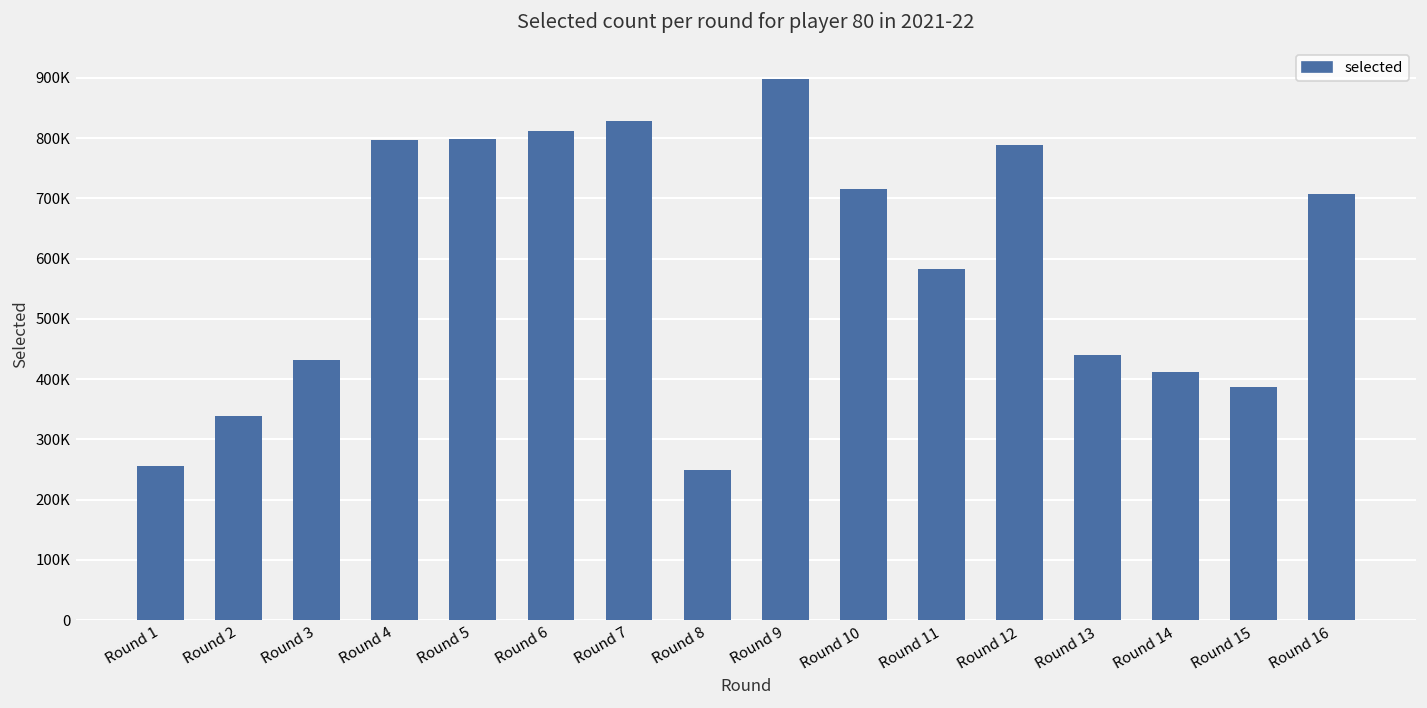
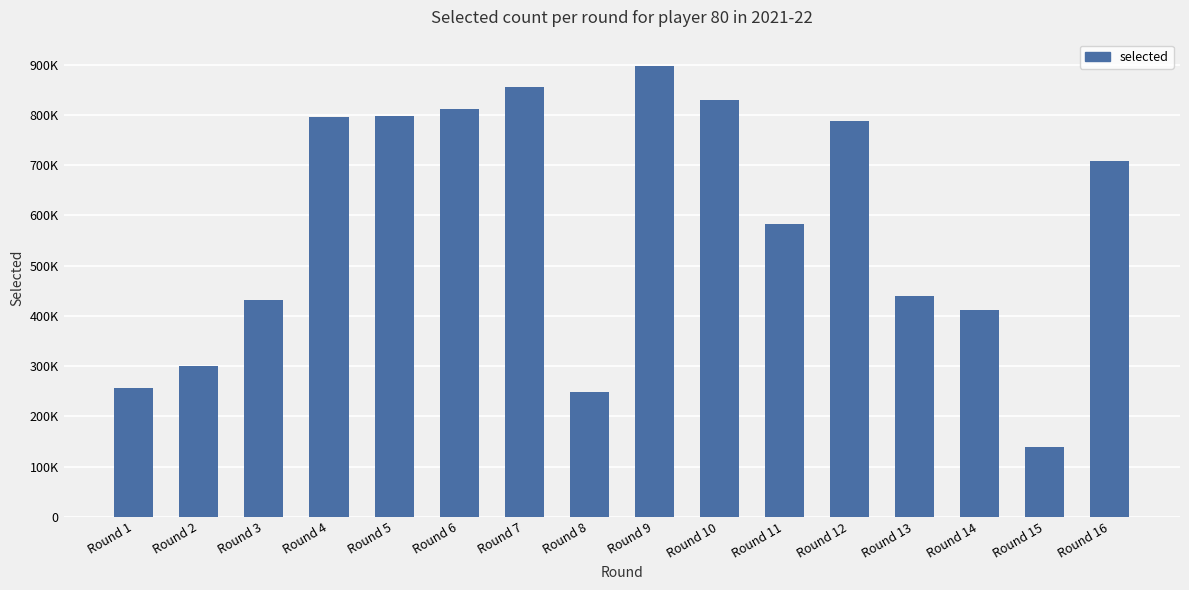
  {
    "Round 1": 260000,
-   "Round 2": 340000,
+   "Round 2": 300000,
    "Round 3": 430000,
    "Round 4": 800000,
    "Round 5": 800000,
    "Round 6": 810000,
-   "Round 7": 830000,
+   "Round 7": 860000,
    "Round 8": 250000,
    "Round 9": 900000,
-   "Round 10": 720000,
+   "Round 10": 830000,
    "Round 11": 580000,
    "Round 12": 790000,
    "Round 13": 440000,
    "Round 14": 410000,
-   "Round 15": 390000,
+   "Round 15": 140000,
    "Round 16": 710000
  }
